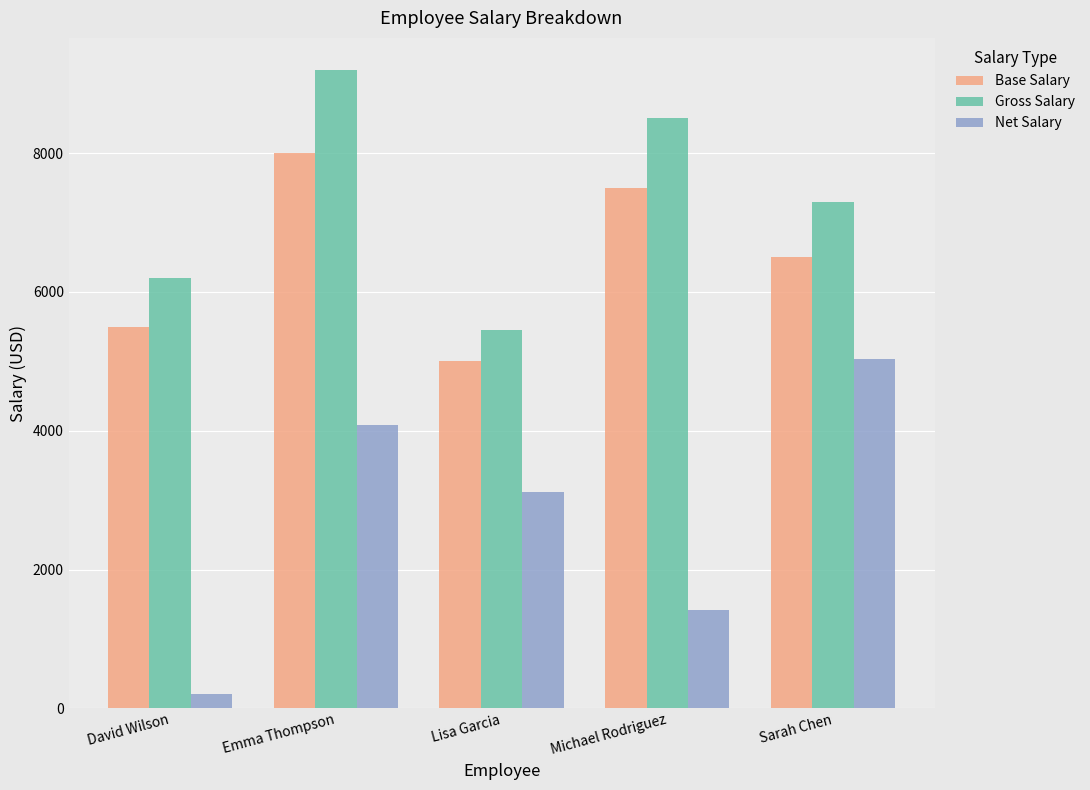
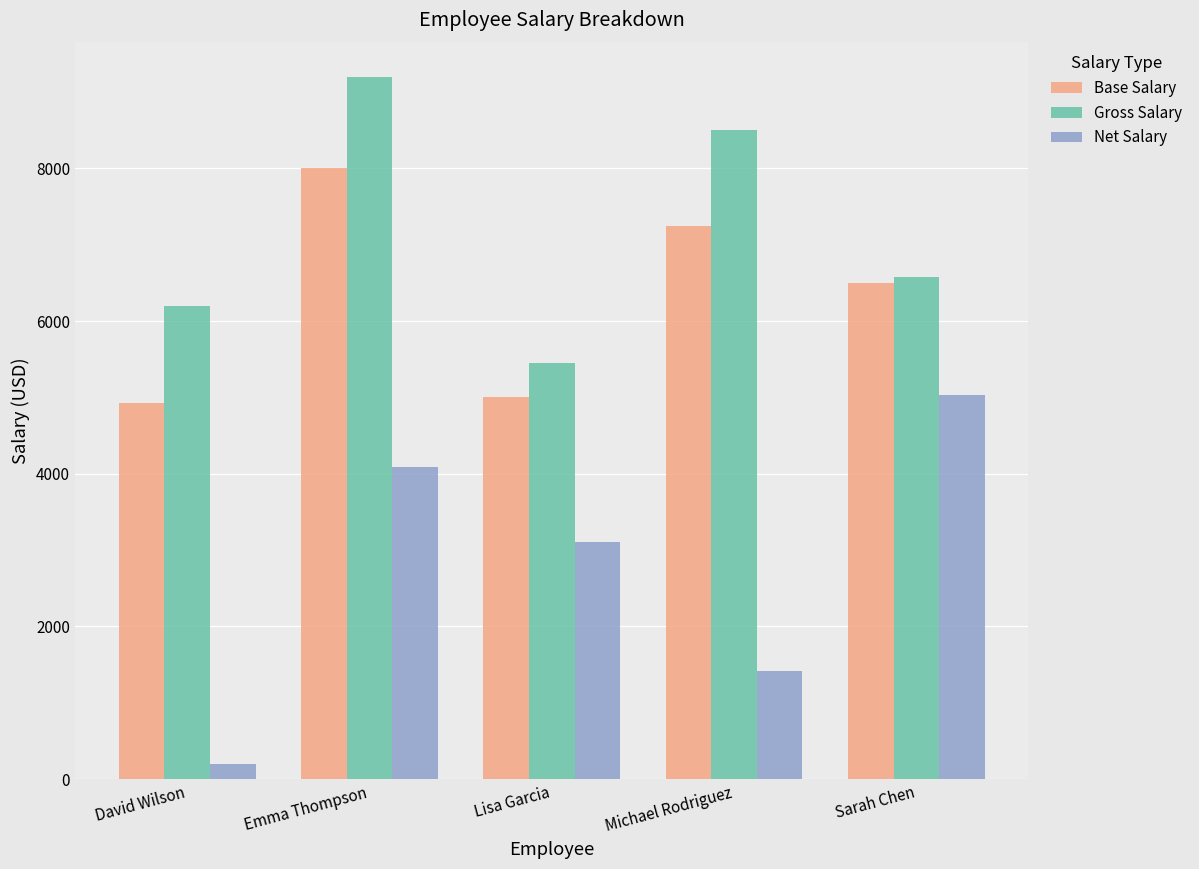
  {
    "Base Salary": {
-     "David Wilson": 5500,
+     "David Wilson": 4900,
      "Emma Thompson": 8000,
      "Lisa Garcia": 5000,
-     "Michael Rodriguez": 7500,
+     "Michael Rodriguez": 7200,
      "Sarah Chen": 6500
    },
    "Gross Salary": {
      "David Wilson": 6200,
      "Emma Thompson": 9200,
      "Lisa Garcia": 5500,
      "Michael Rodriguez": 8500,
-     "Sarah Chen": 7300
+     "Sarah Chen": 6600
    },
    "Net Salary": {
      "David Wilson": 200,
      "Emma Thompson": 4100,
      "Lisa Garcia": 3100,
      "Michael Rodriguez": 1400,
      "Sarah Chen": 5000
    }
  }
